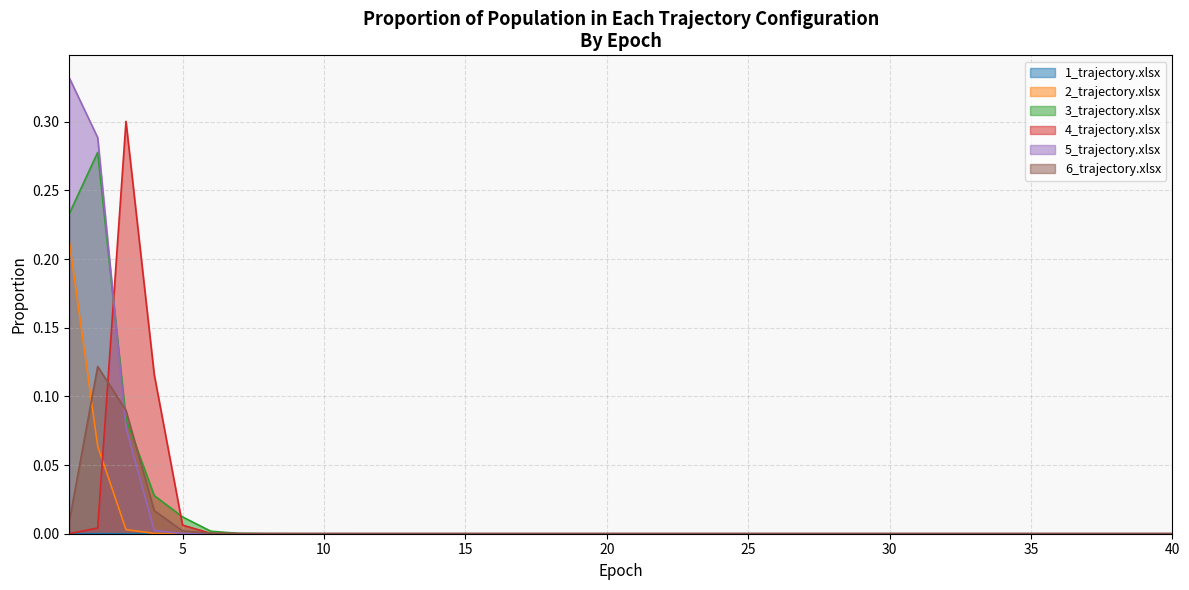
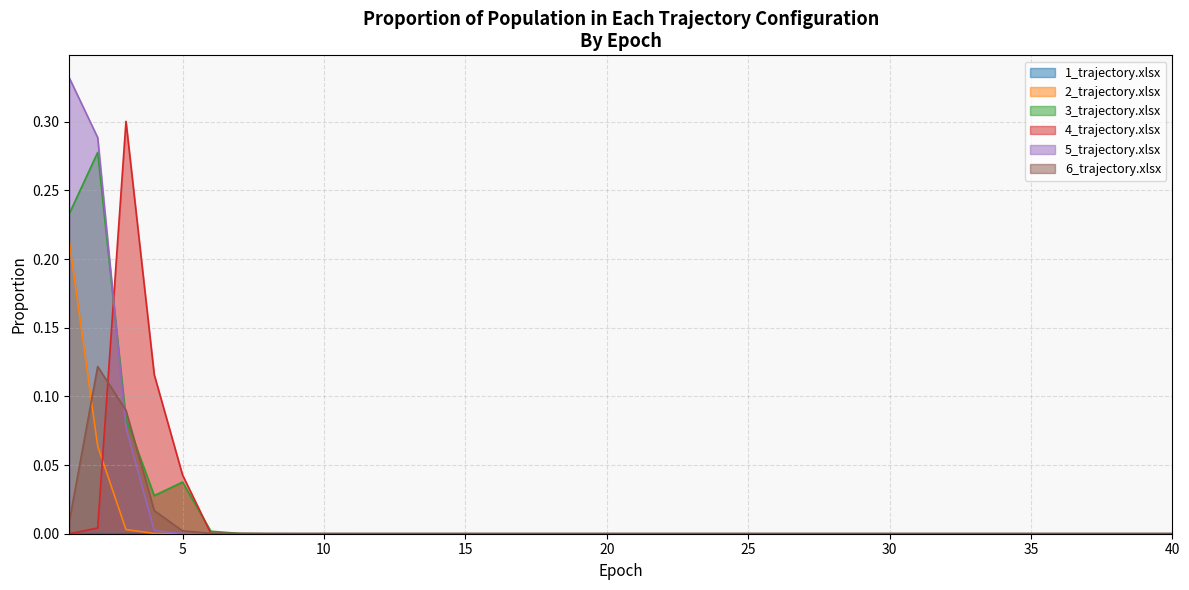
  {
    "3_trajectory.xlsx": {
-     "5": 0.012
+     "5": 0.038
    },
    "4_trajectory.xlsx": {
-     "5": 0.006
+     "5": 0.043
    },
    "6_trajectory.xlsx": {
      "5": 0.002
    }
  }
